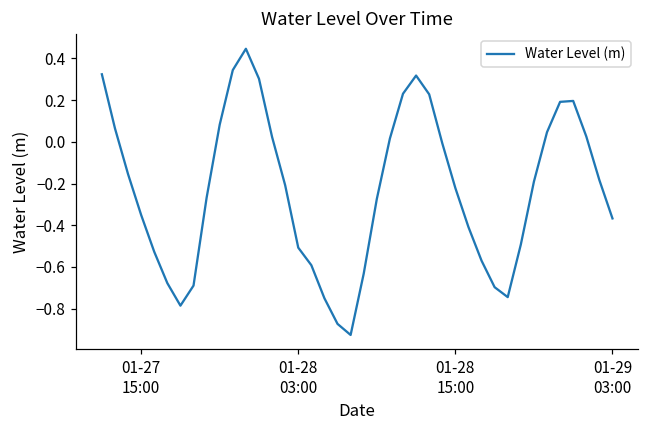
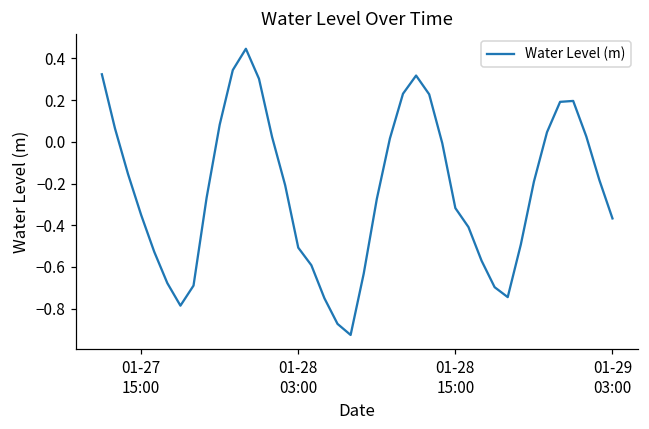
  {
    "01-27 15:00": -0.35,
    "01-28 03:00": -0.51,
-   "01-28 15:00": -0.22,
+   "01-28 15:00": -0.32,
    "01-29 03:00": -0.37
  }
